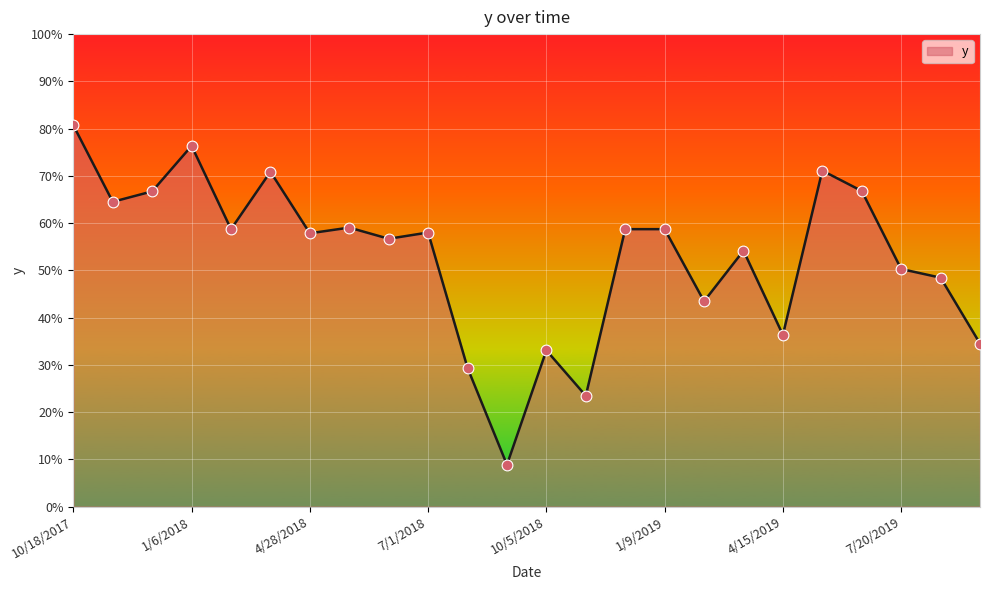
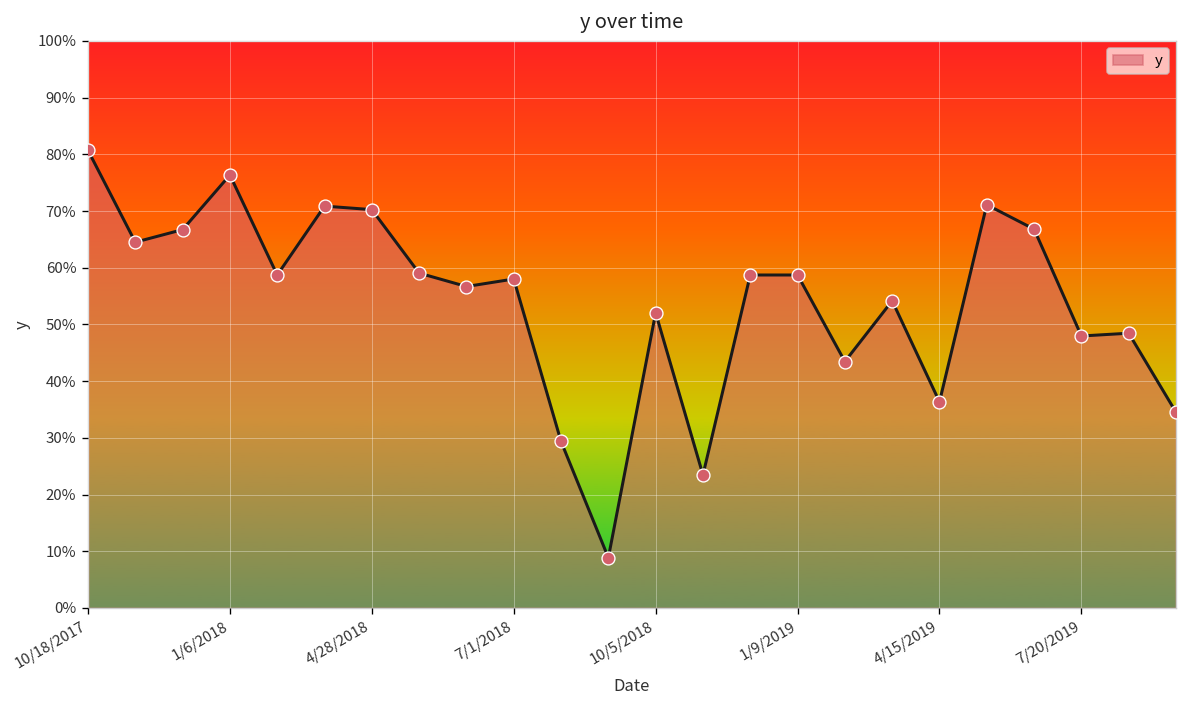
  {
    "10/18/2017": "81%",
    "1/6/2018": "76%",
-   "4/28/2018": "58%",
+   "4/28/2018": "70%",
    "7/1/2018": "58%",
-   "10/5/2018": "33%",
+   "10/5/2018": "52%",
    "1/9/2019": "59%",
    "4/15/2019": "36%",
-   "7/20/2019": "50%"
+   "7/20/2019": "48%"
  }
